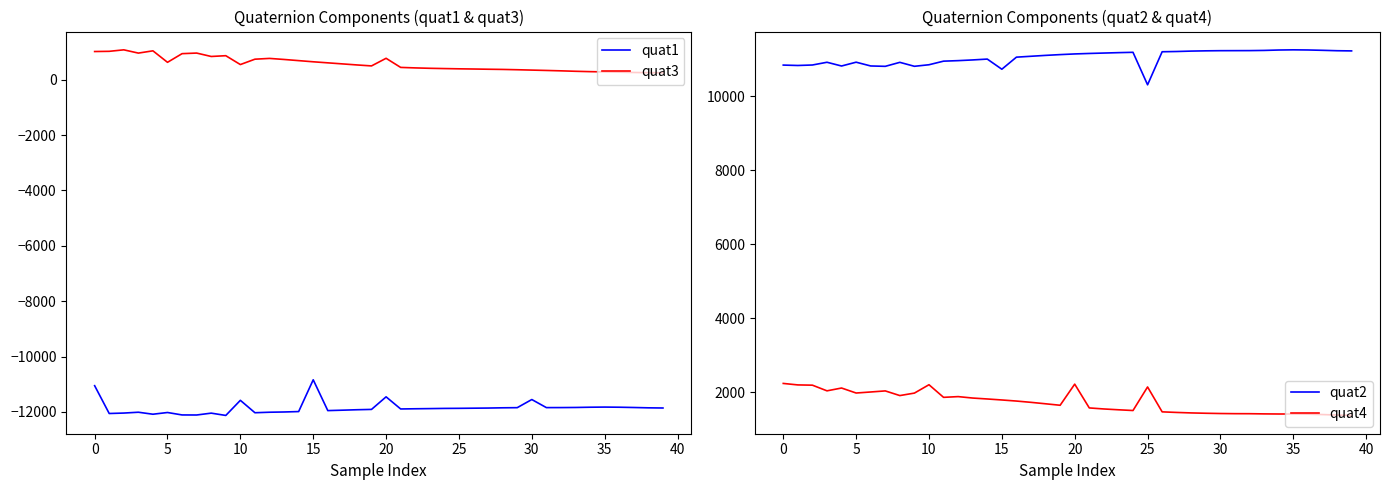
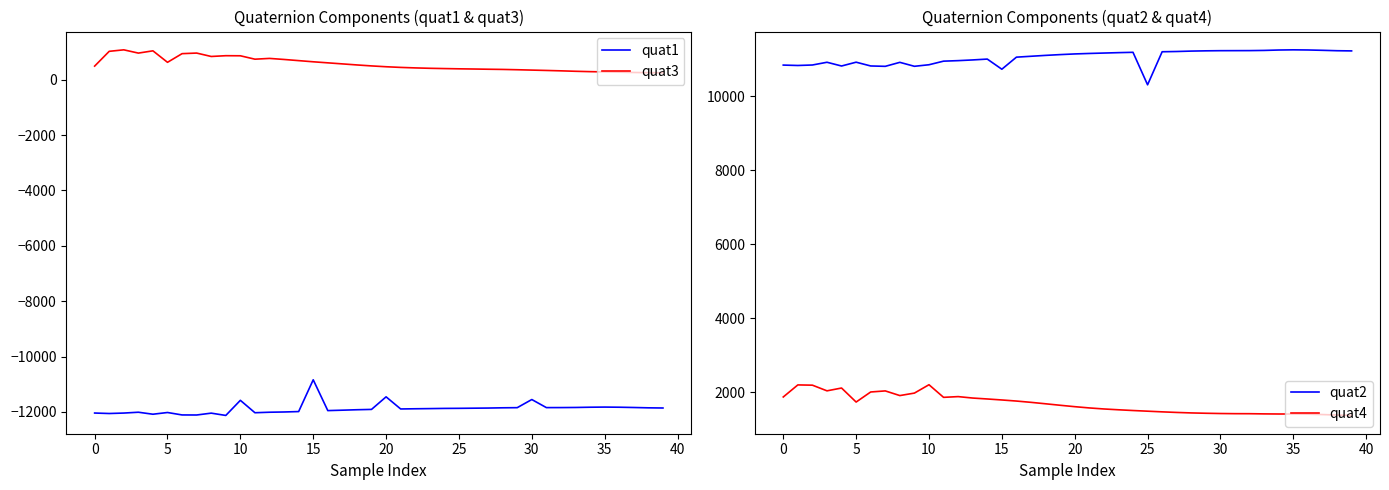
  {
    "Quaternion Components (quat1 & quat3)": {
      "quat1": {
-       "0": -11100,
+       "0": -12000,
        "5": -12000,
        "10": -11600,
        "15": -10800,
        "20": -11500,
        "25": -11900,
        "30": -11600,
        "35": -11800
      },
      "quat3": {
-       "0": 1000,
+       "0": 500,
        "5": 600,
-       "10": 500,
+       "10": 900,
        "15": 600,
-       "20": 800,
+       "20": 500,
        "25": 400,
        "30": 300
      }
    },
    "Quaternion Components (quat2 & quat4)": {
      "quat2": {
        "0": 10800,
        "5": 10900,
        "10": 10800,
        "15": 10700,
        "20": 11100,
        "25": 10300,
        "30": 11200,
        "35": 11200
      },
      "quat4": {
-       "0": 2200,
-       "5": 2000,
+       "0": 1900,
+       "5": 1700,
        "10": 2200,
        "15": 1800,
-       "20": 2200,
-       "25": 2100,
+       "20": 1600,
+       "25": 1500,
        "30": 1400
      }
    }
  }
